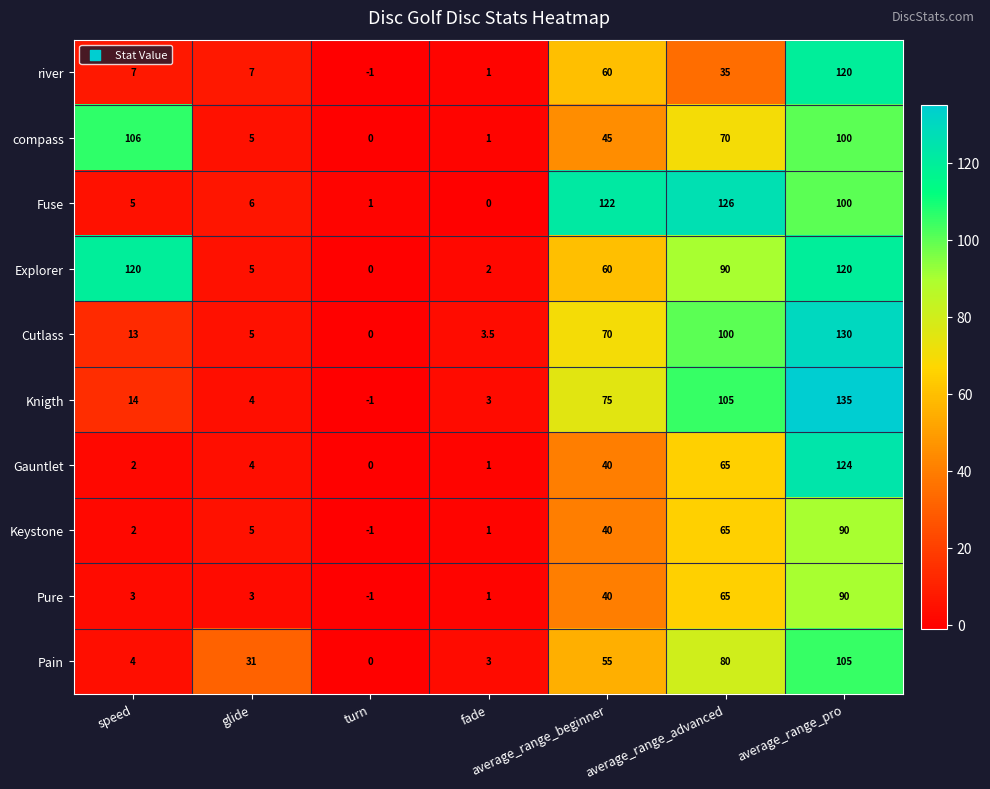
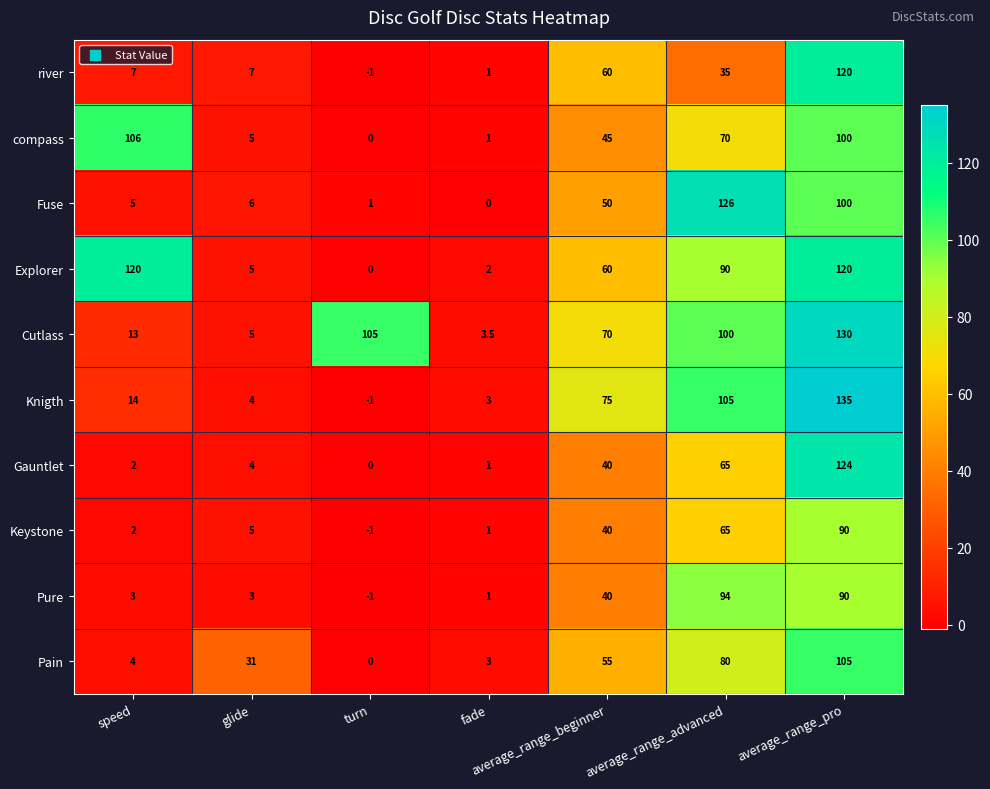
  {
    "river": {
      "speed": 7,
      "glide": 7,
      "turn": -1,
      "fade": 1,
      "average_range_beginner": 60,
      "average_range_advanced": 35,
      "average_range_pro": 120
    },
    "compass": {
      "speed": 106,
      "glide": 5,
      "turn": 0,
      "fade": 1,
      "average_range_beginner": 45,
      "average_range_advanced": 70,
      "average_range_pro": 100
    },
    "Fuse": {
      "speed": 5,
      "glide": 6,
      "turn": 1,
      "fade": 0,
-     "average_range_beginner": 122,
+     "average_range_beginner": 50,
      "average_range_advanced": 126,
      "average_range_pro": 100
    },
    "Explorer": {
      "speed": 120,
      "glide": 5,
      "turn": 0,
      "fade": 2,
      "average_range_beginner": 60,
      "average_range_advanced": 90,
      "average_range_pro": 120
    },
    "Cutlass": {
      "speed": 13,
      "glide": 5,
-     "turn": 0,
+     "turn": 105,
      "fade": 3.5,
      "average_range_beginner": 70,
      "average_range_advanced": 100,
      "average_range_pro": 130
    },
    "Knigth": {
      "speed": 14,
      "glide": 4,
      "turn": -1,
      "fade": 3,
      "average_range_beginner": 75,
      "average_range_advanced": 105,
      "average_range_pro": 135
    },
    "Gauntlet": {
      "speed": 2,
      "glide": 4,
      "turn": 0,
      "fade": 1,
      "average_range_beginner": 40,
      "average_range_advanced": 65,
      "average_range_pro": 124
    },
    "Keystone": {
      "speed": 2,
      "glide": 5,
      "turn": -1,
      "fade": 1,
      "average_range_beginner": 40,
      "average_range_advanced": 65,
      "average_range_pro": 90
    },
    "Pure": {
      "speed": 3,
      "glide": 3,
      "turn": -1,
      "fade": 1,
      "average_range_beginner": 40,
-     "average_range_advanced": 65,
+     "average_range_advanced": 94,
      "average_range_pro": 90
    },
    "Pain": {
      "speed": 4,
      "glide": 31,
      "turn": 0,
      "fade": 3,
      "average_range_beginner": 55,
      "average_range_advanced": 80,
      "average_range_pro": 105
    }
  }
